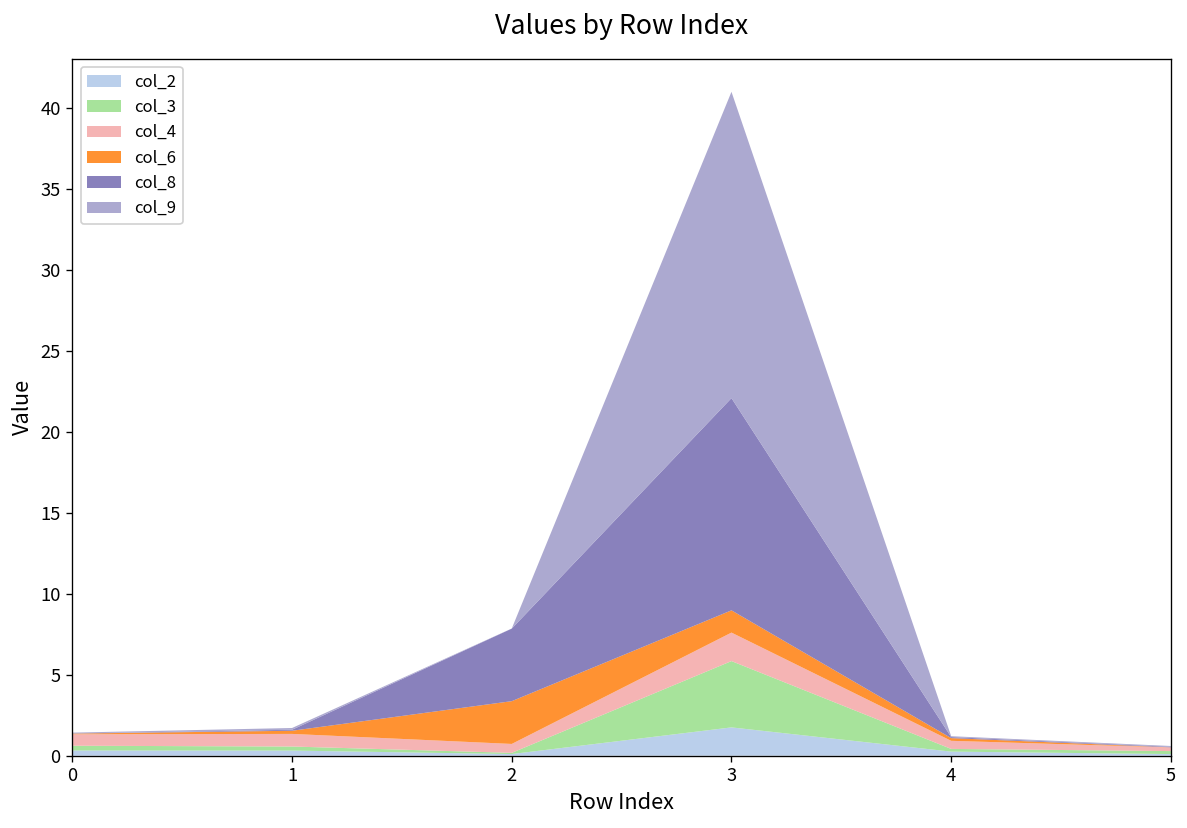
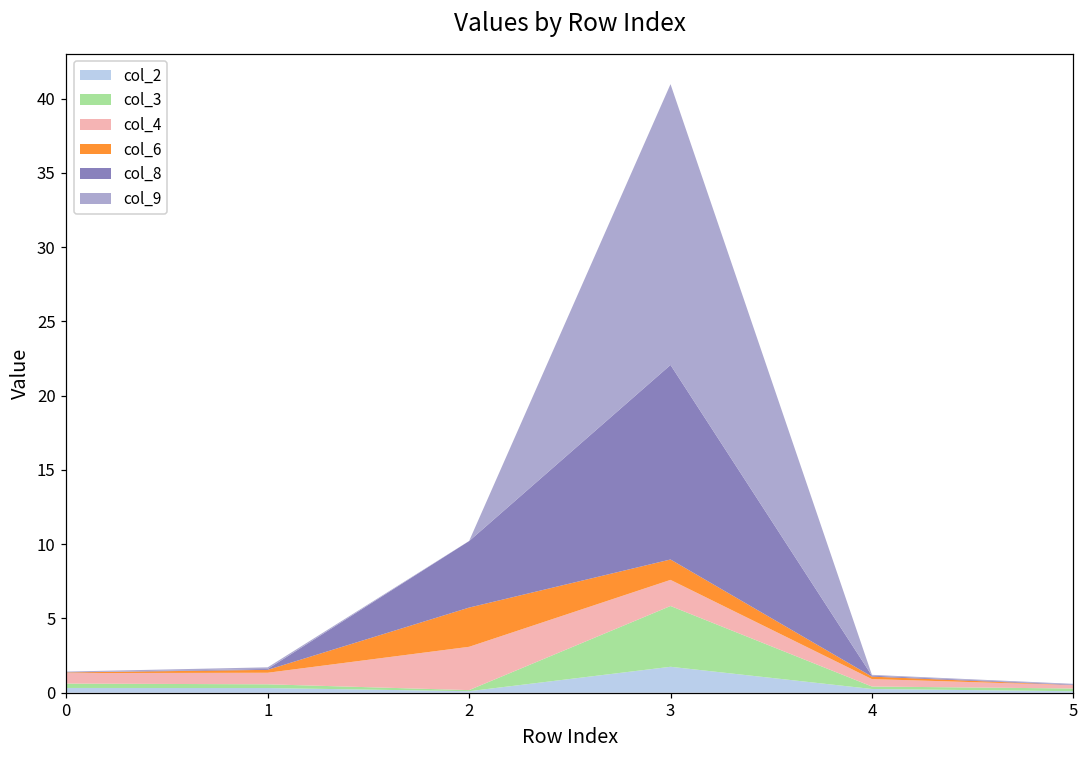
  {
    "col_3": {
      "0": 0.3,
      "1": 0.3,
      "3": 4.1
    },
    "col_4": {
      "1": 0.8,
-     "2": 0.5,
+     "2": 2.9,
      "3": 1.8
    },
    "col_6": {
      "2": 2.6,
      "3": 1.4
    },
    "col_8": {
      "3": 13.1
    }
  }
